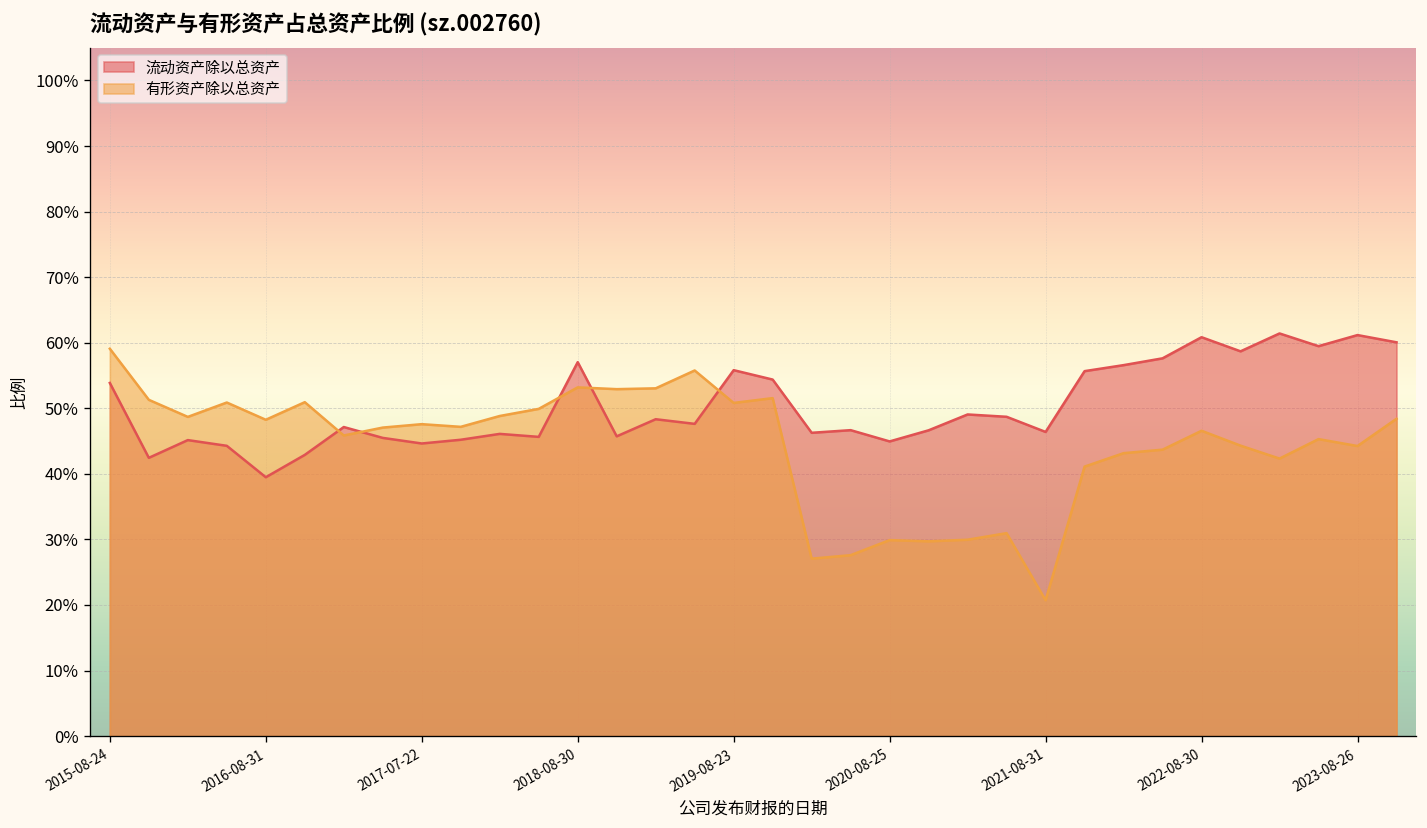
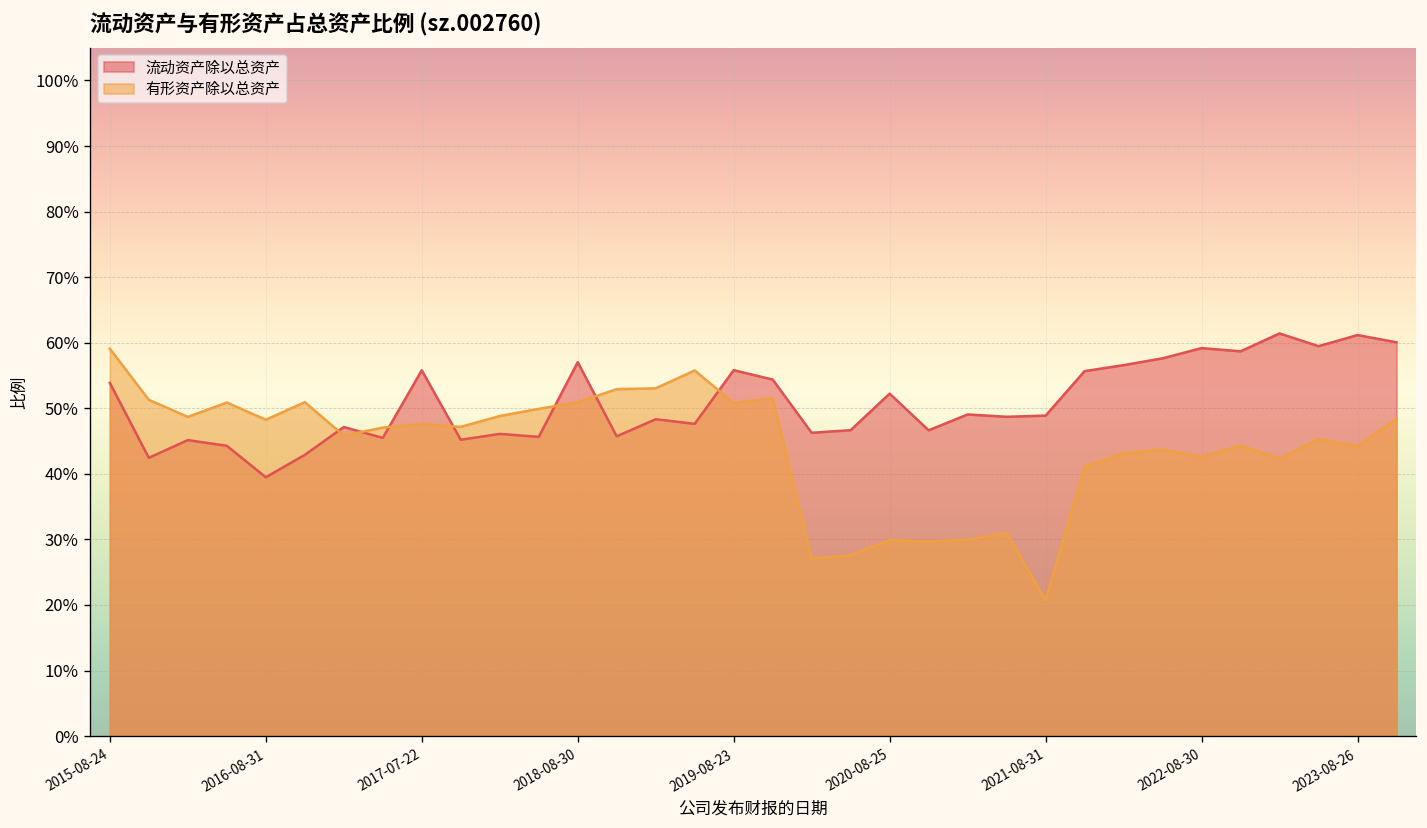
  {
    "流动资产除以总资产": {
      "2015-08-24": "54%",
      "2016-08-31": "39%",
-     "2017-07-22": "45%",
+     "2017-07-22": "56%",
      "2018-08-30": "57%",
      "2019-08-23": "56%",
-     "2020-08-25": "45%",
-     "2021-08-31": "46%",
-     "2022-08-30": "61%",
+     "2020-08-25": "52%",
+     "2021-08-31": "49%",
+     "2022-08-30": "59%",
      "2023-08-26": "61%"
    },
    "有形资产除以总资产": {
      "2015-08-24": "59%",
      "2016-08-31": "48%",
      "2017-07-22": "48%",
-     "2018-08-30": "53%",
+     "2018-08-30": "51%",
      "2019-08-23": "51%",
      "2020-08-25": "30%",
      "2021-08-31": "21%",
-     "2022-08-30": "47%",
+     "2022-08-30": "43%",
      "2023-08-26": "44%"
    }
  }
